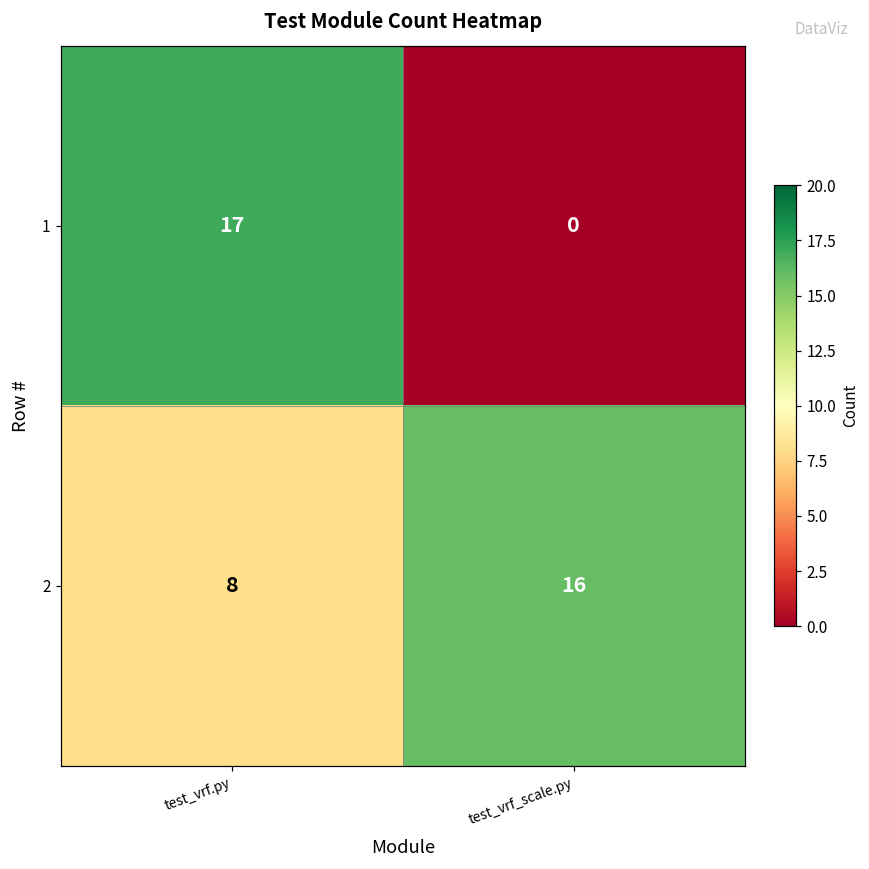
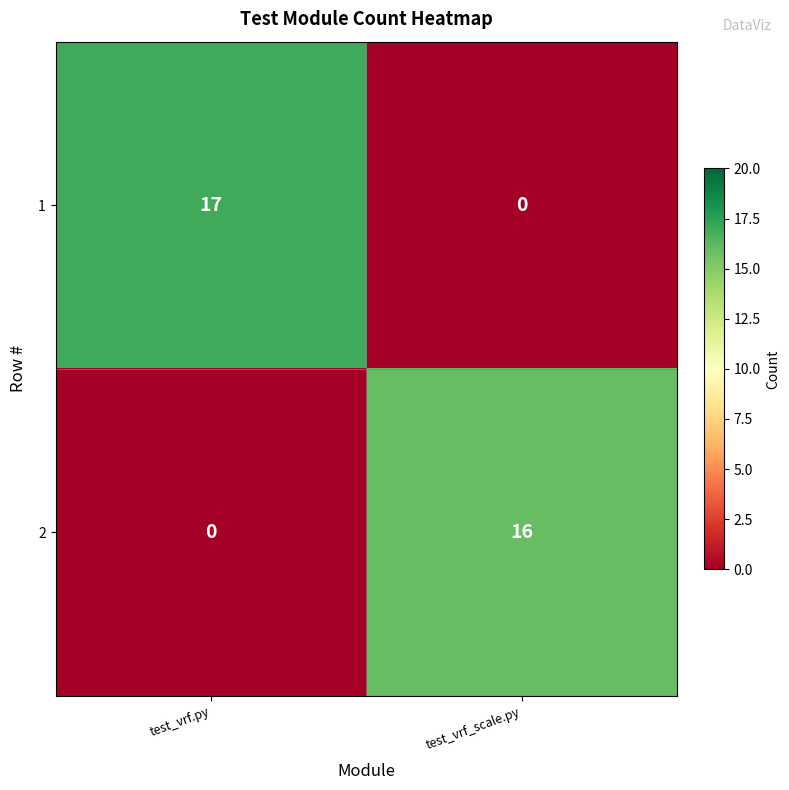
  {
    "1": {
      "test_vrf.py": 17,
      "test_vrf_scale.py": 0
    },
    "2": {
-     "test_vrf.py": 8,
+     "test_vrf.py": 0,
      "test_vrf_scale.py": 16
    }
  }
